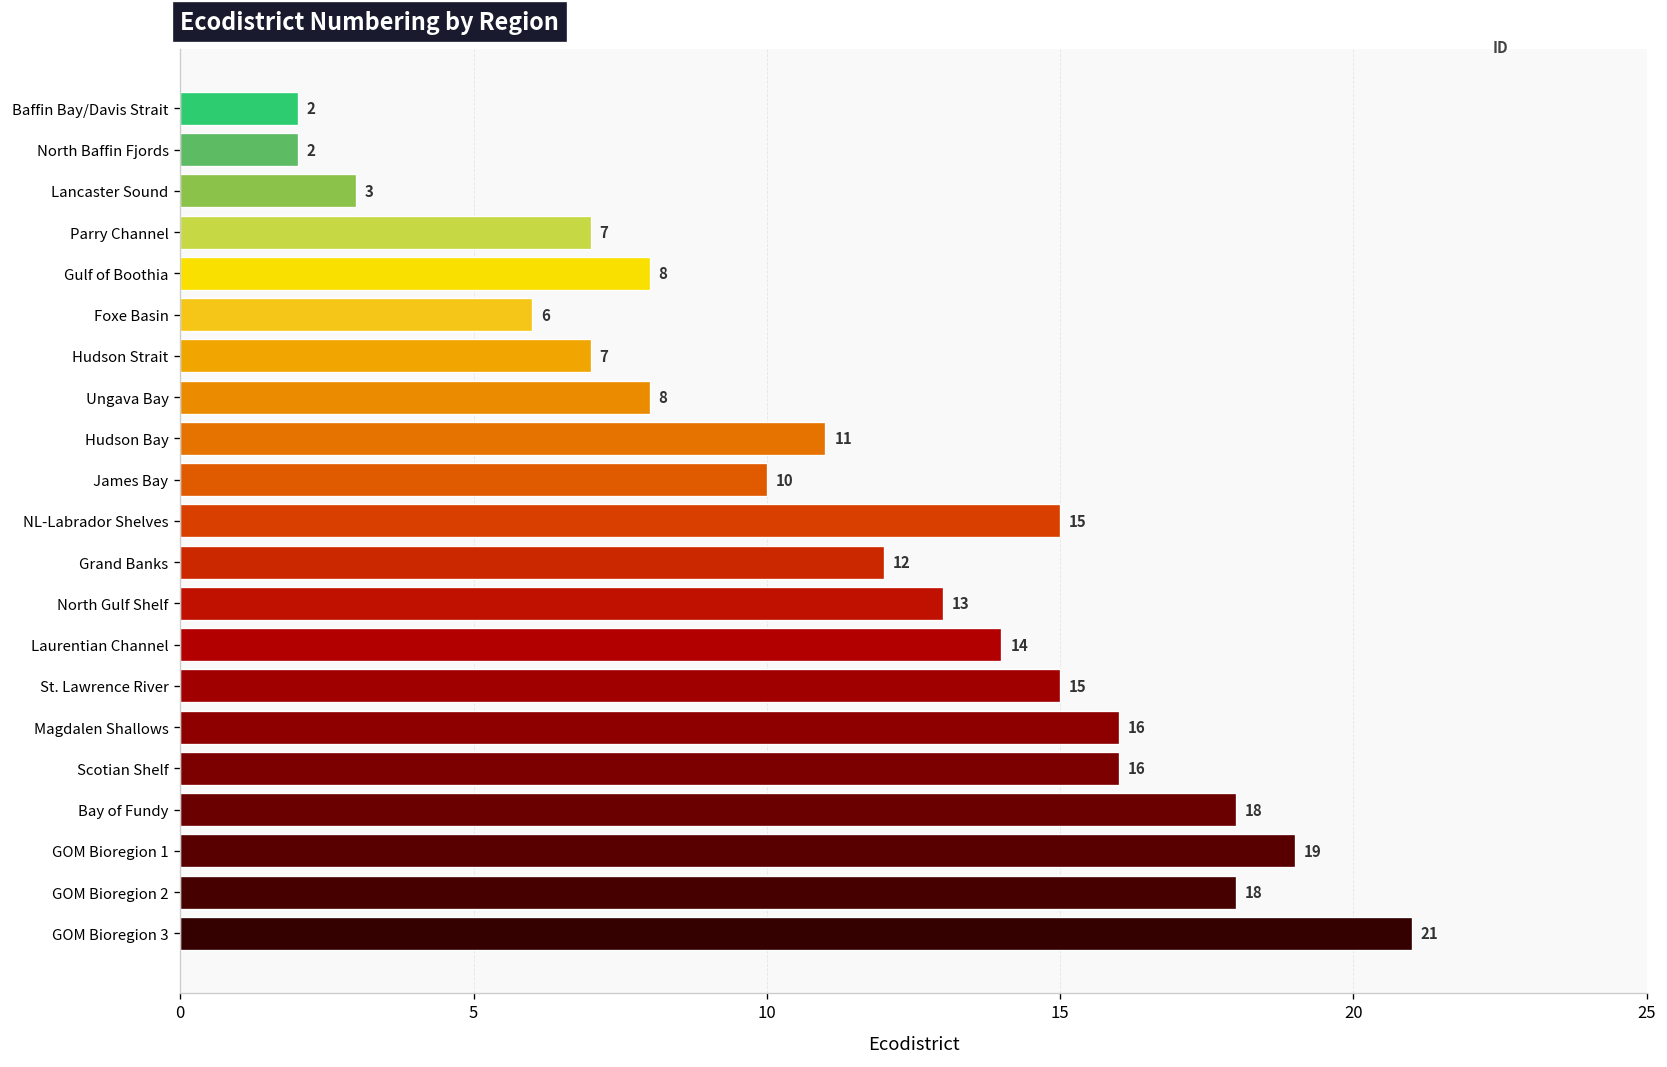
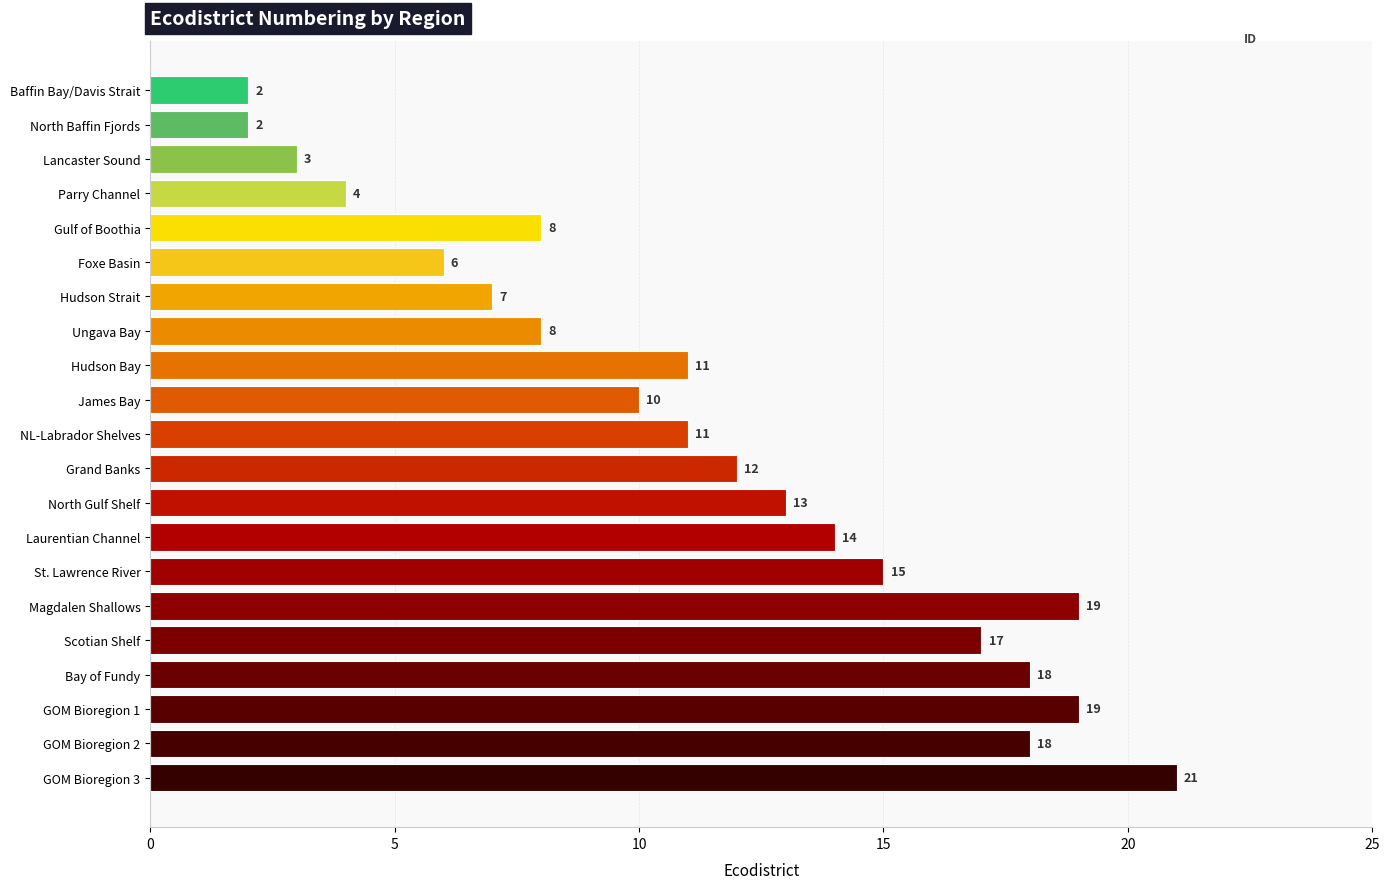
  {
    "Baffin Bay/Davis Strait": 2,
    "North Baffin Fjords": 2,
    "Lancaster Sound": 3,
-   "Parry Channel": 7,
+   "Parry Channel": 4,
    "Gulf of Boothia": 8,
    "Foxe Basin": 6,
    "Hudson Strait": 7,
    "Ungava Bay": 8,
    "Hudson Bay": 11,
    "James Bay": 10,
-   "NL-Labrador Shelves": 15,
+   "NL-Labrador Shelves": 11,
    "Grand Banks": 12,
    "North Gulf Shelf": 13,
    "Laurentian Channel": 14,
    "St. Lawrence River": 15,
-   "Magdalen Shallows": 16,
-   "Scotian Shelf": 16,
+   "Magdalen Shallows": 19,
+   "Scotian Shelf": 17,
    "Bay of Fundy": 18,
    "GOM Bioregion 1": 19,
    "GOM Bioregion 2": 18,
    "GOM Bioregion 3": 21
  }
